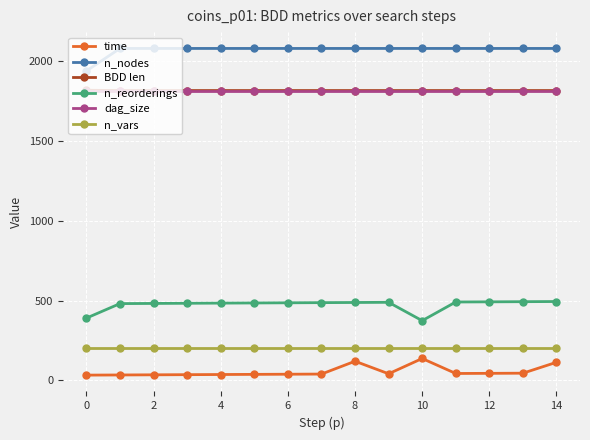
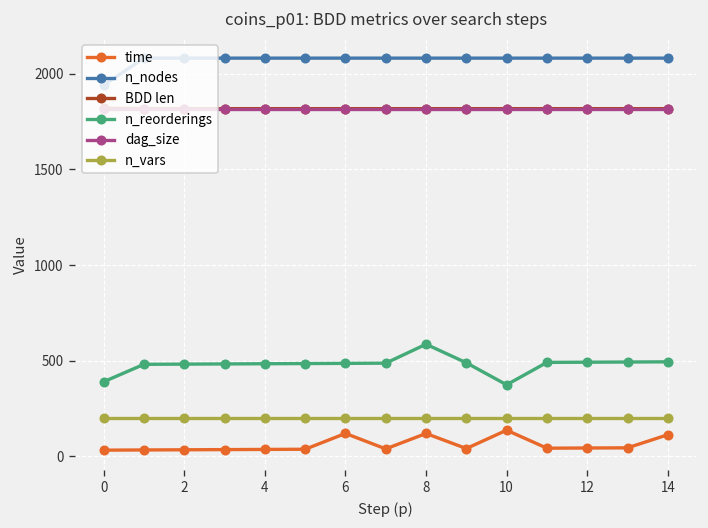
  {
    "time": {
      "0": 30,
      "2": 30,
      "4": 40,
-     "6": 40,
+     "6": 120,
      "8": 120,
      "10": 140,
      "12": 40,
      "14": 110
    },
    "n_nodes": {
      "4": 2080,
      "6": 2080,
      "8": 2080,
      "10": 2080,
      "12": 2080,
      "14": 2080
    },
    "dag_size": {
      "4": 1820,
      "6": 1820,
      "8": 1820,
      "10": 1820,
      "12": 1820,
      "14": 1820
    },
    "n_reorderings": {
      "0": 390,
      "2": 480,
      "4": 480,
      "6": 490,
-     "8": 490,
+     "8": 590,
      "10": 370,
      "12": 490,
      "14": 490
    },
    "n_vars": {
      "0": 200,
      "2": 200,
      "4": 200,
      "6": 200,
      "8": 200,
      "10": 200,
      "12": 200,
      "14": 200
    }
  }
